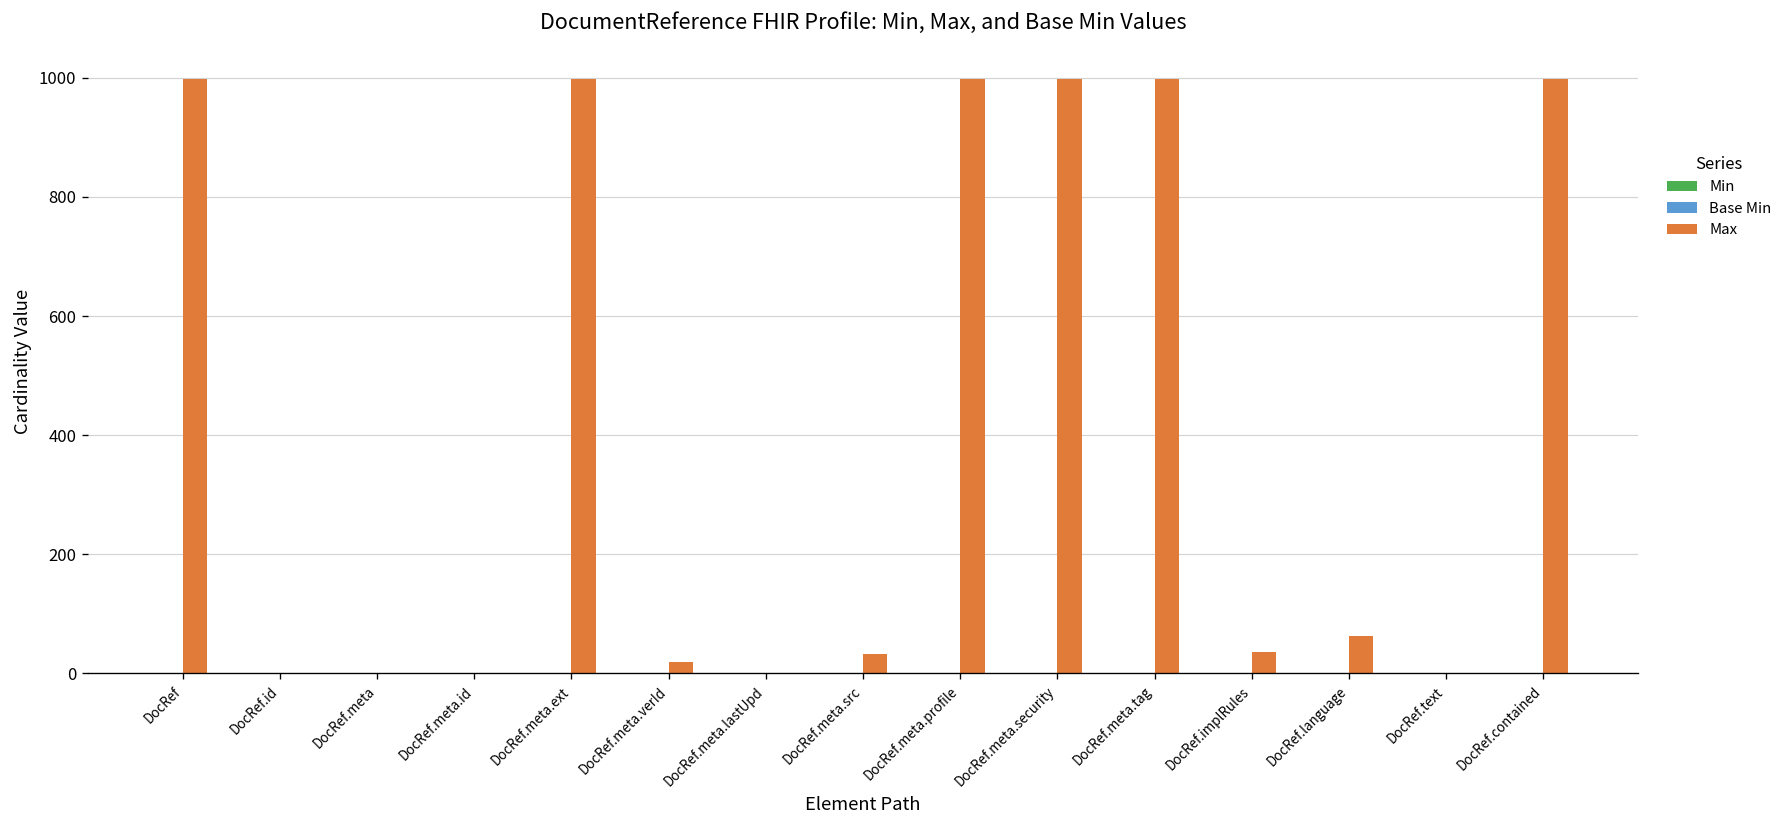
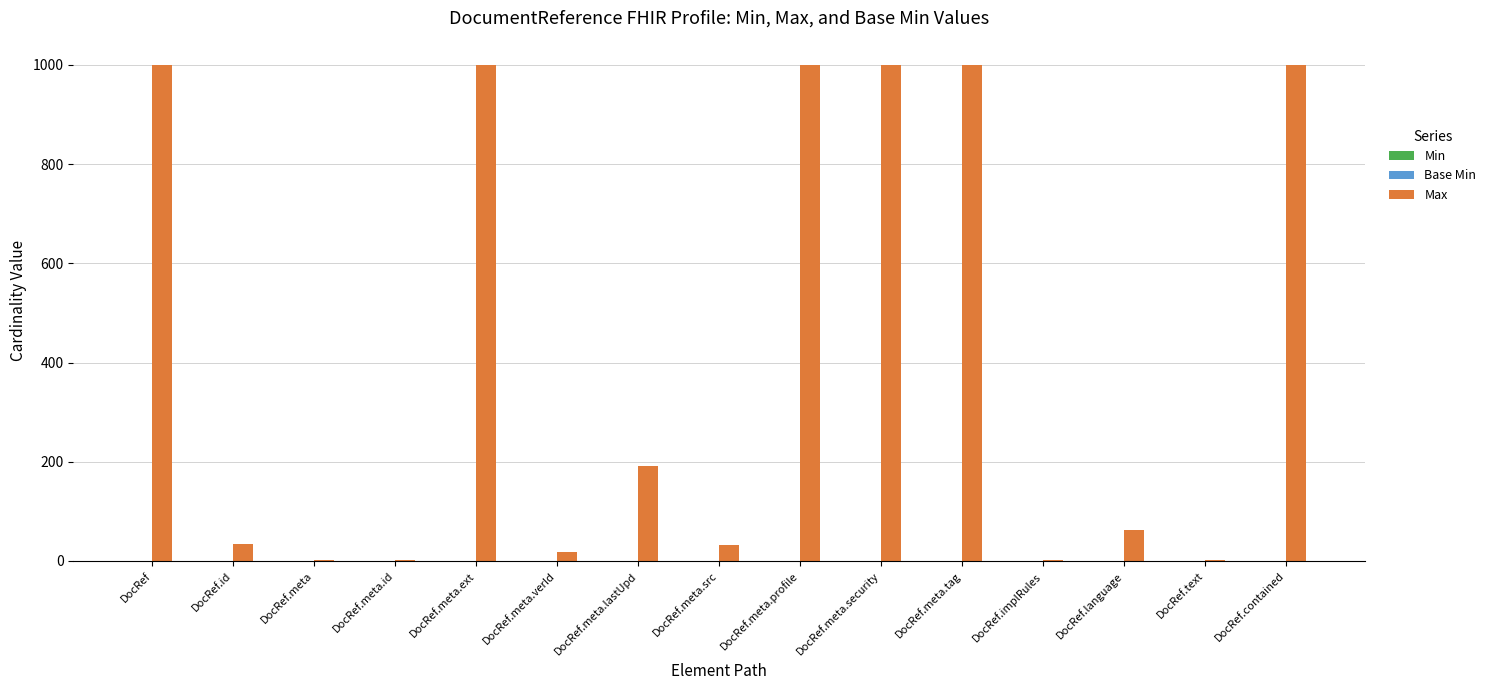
  {
    "Base Min": {
      "DocRef": 0,
      "DocRef.id": 0,
      "DocRef.meta": 0,
      "DocRef.meta.id": 0,
      "DocRef.meta.ext": 0,
      "DocRef.meta.verId": 0,
      "DocRef.meta.lastUpd": 0,
      "DocRef.meta.src": 0,
      "DocRef.meta.profile": 0,
      "DocRef.meta.security": 0,
      "DocRef.meta.tag": 0,
      "DocRef.implRules": 0,
      "DocRef.language": 0,
      "DocRef.text": 0,
      "DocRef.contained": 0
    },
    "Max": {
      "DocRef": 1000,
-     "DocRef.id": 0,
+     "DocRef.id": 40,
      "DocRef.meta.ext": 1000,
      "DocRef.meta.verId": 20,
-     "DocRef.meta.lastUpd": 0,
+     "DocRef.meta.lastUpd": 190,
      "DocRef.meta.src": 30,
      "DocRef.meta.profile": 1000,
      "DocRef.meta.security": 1000,
      "DocRef.meta.tag": 1000,
-     "DocRef.implRules": 40,
+     "DocRef.implRules": 0,
      "DocRef.language": 60,
      "DocRef.contained": 1000
    }
  }
